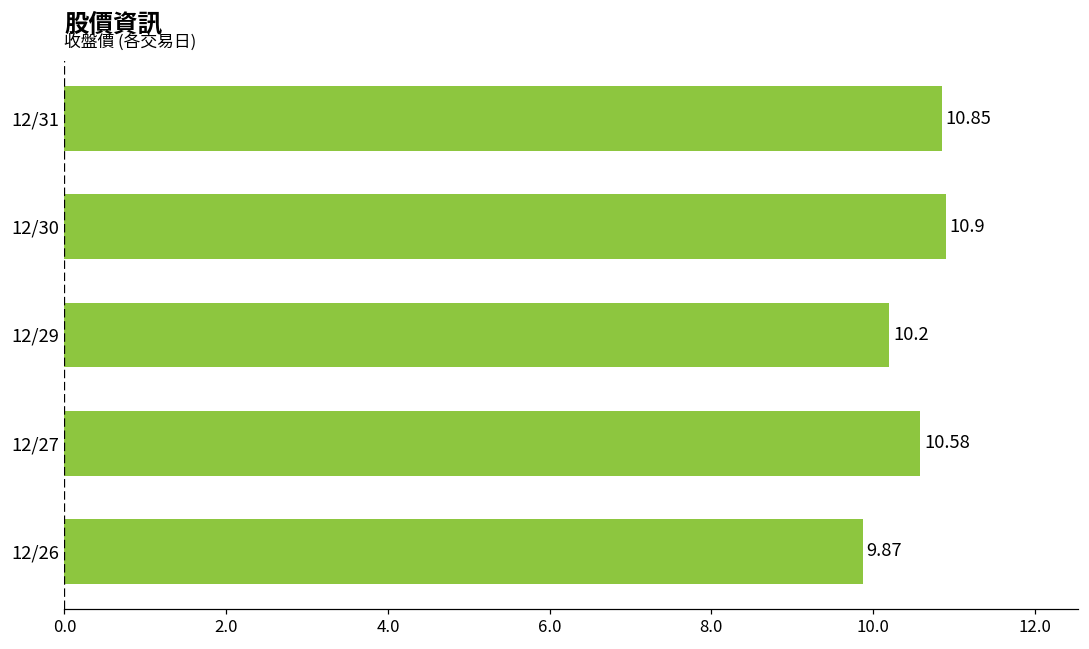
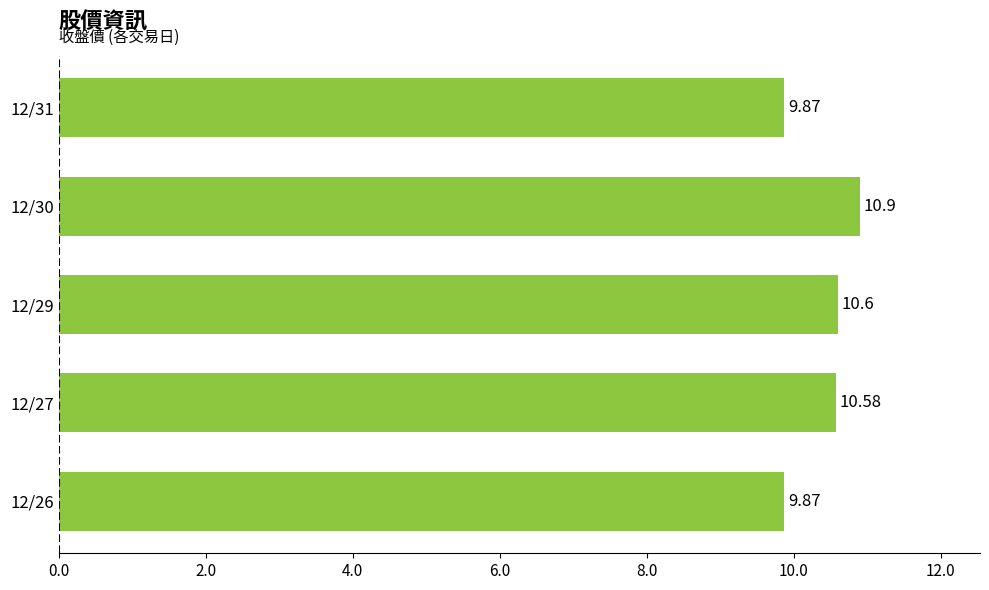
  {
-   "12/31": 10.85,
+   "12/31": 9.87,
    "12/30": 10.9,
-   "12/29": 10.2,
+   "12/29": 10.6,
    "12/27": 10.58,
    "12/26": 9.87
  }
